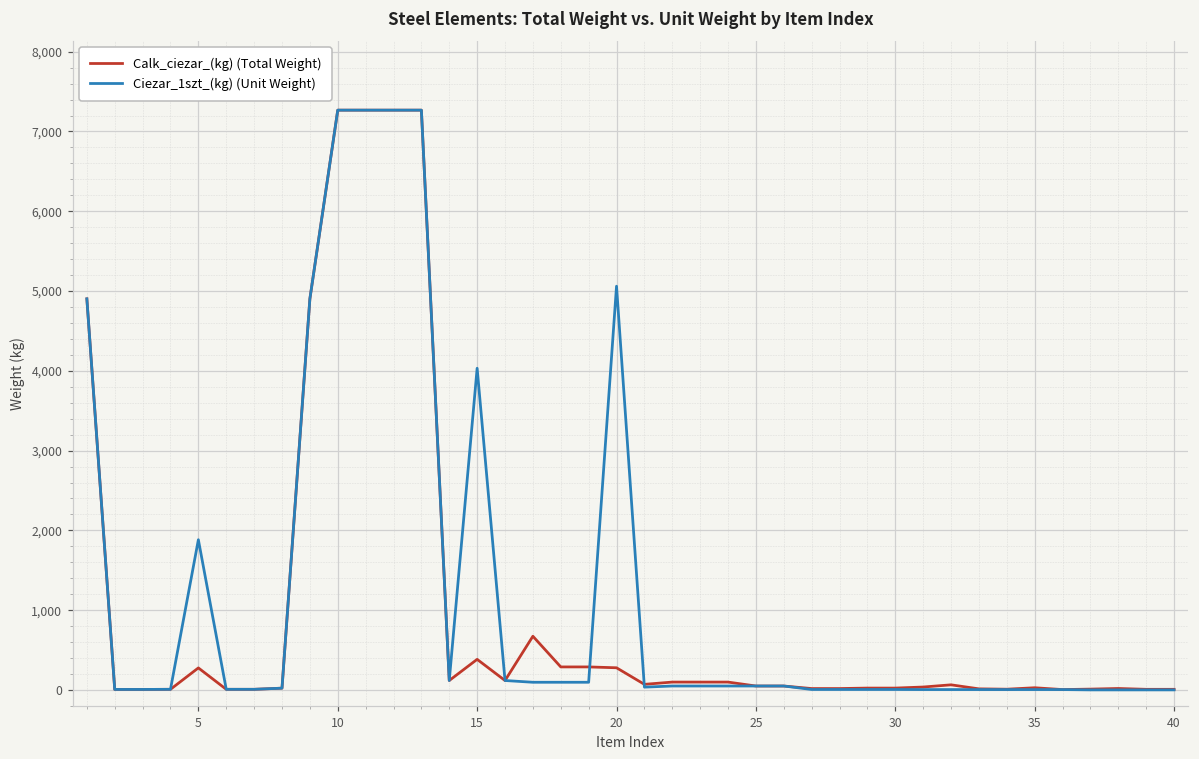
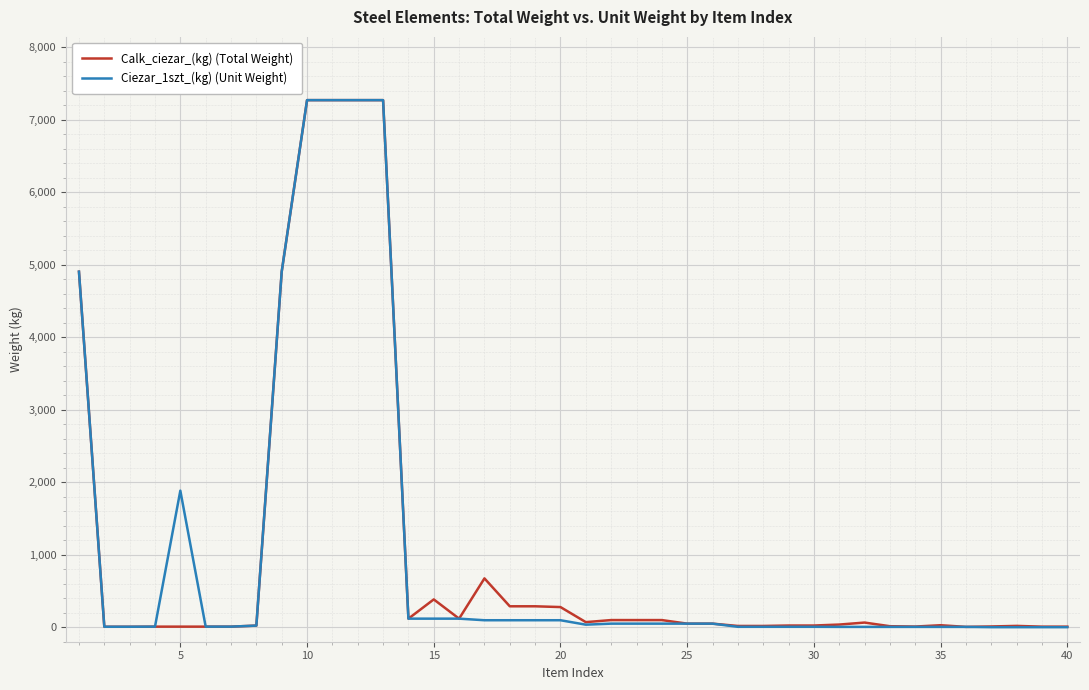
  {
    "Calk_ciezar_(kg) (Total Weight)": {
-     "5": "300",
+     "5": "0",
      "15": "400",
      "20": "300"
    },
    "Ciezar_1szt_(kg) (Unit Weight)": {
      "5": "1,900",
-     "15": "4,000",
-     "20": "5,100"
+     "15": "100",
+     "20": "100"
    }
  }
